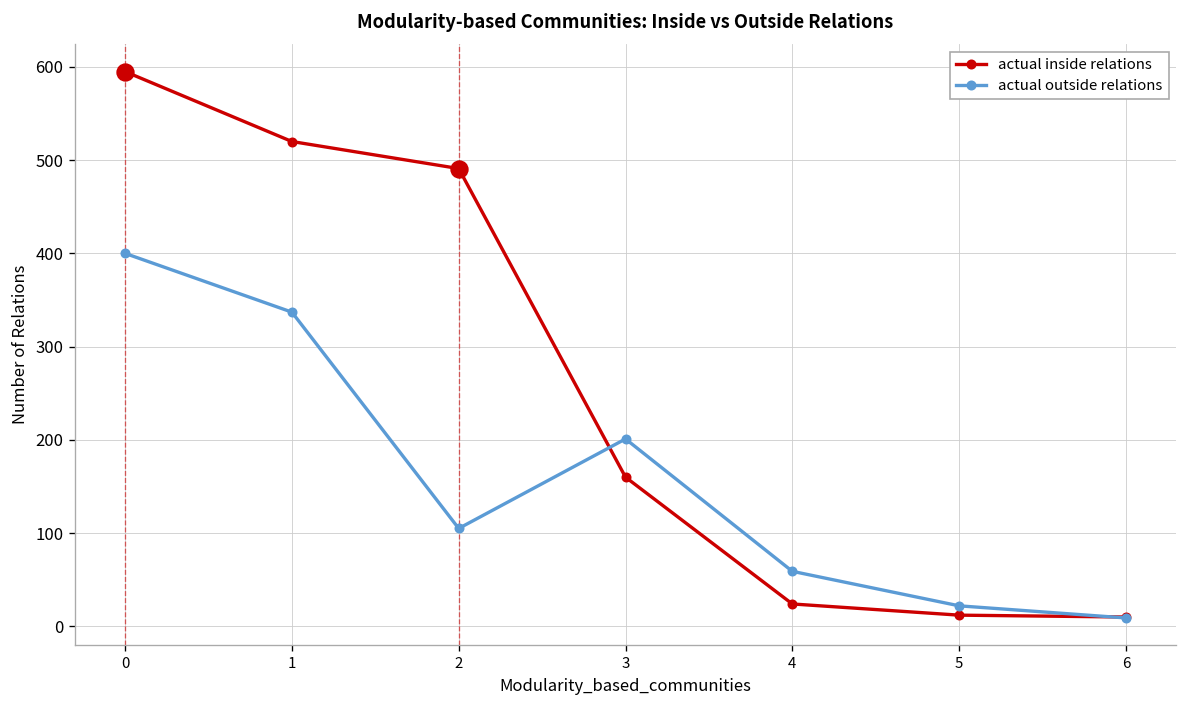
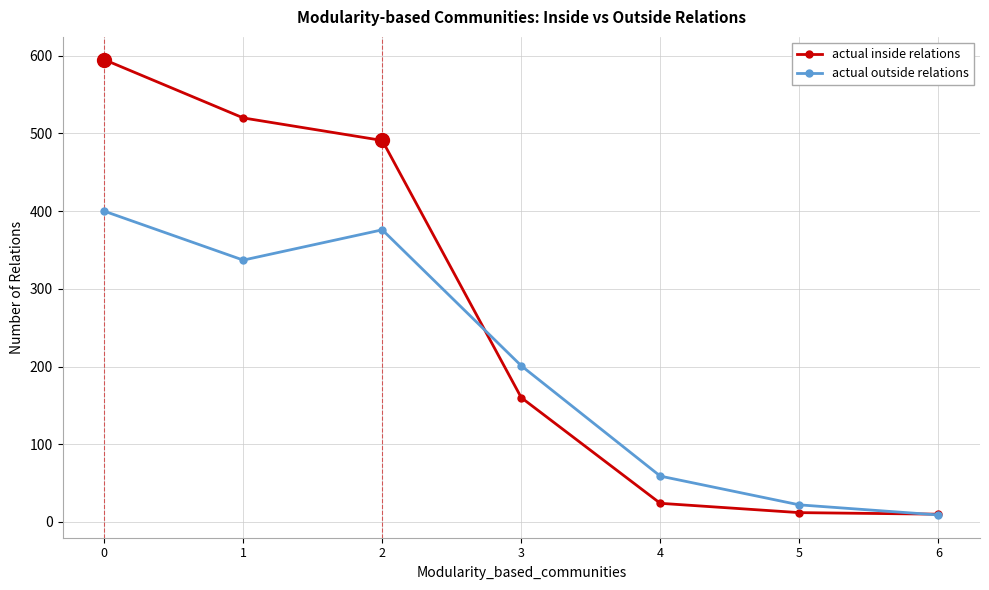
  {
    "actual outside relations": {
      "0": 400,
      "1": 340,
-     "2": 110,
+     "2": 380,
      "3": 200,
      "4": 60,
      "5": 20
    }
  }
